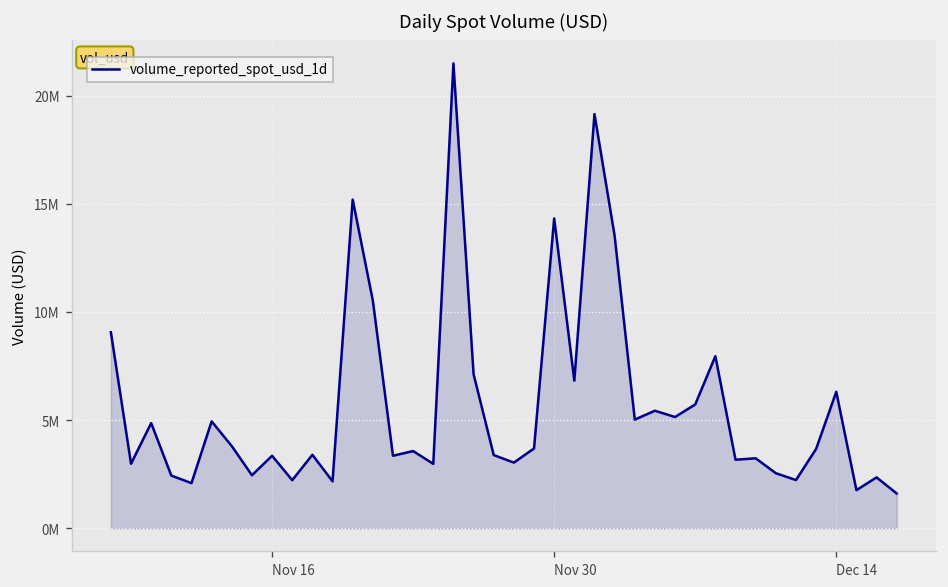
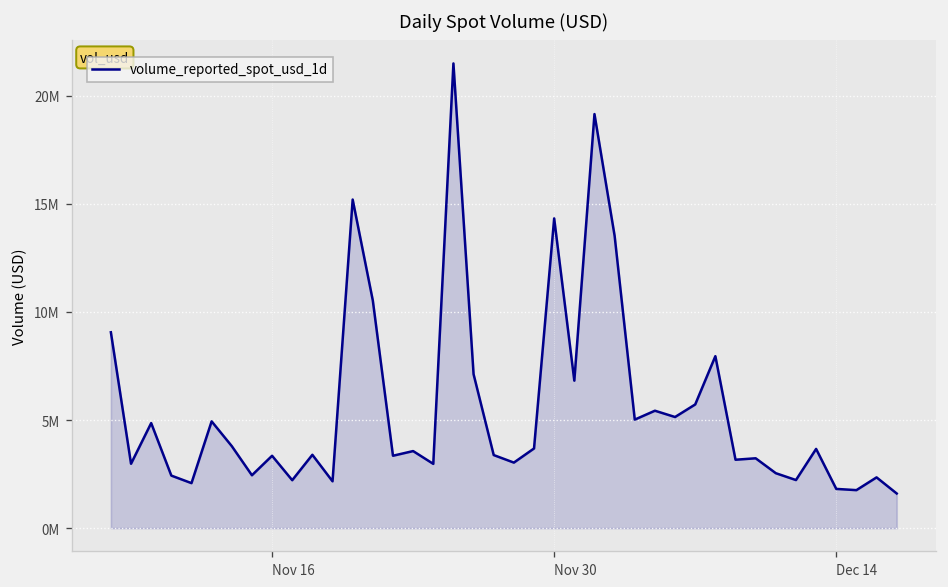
  {
    "Nov 16": 3300000,
    "Nov 30": 14300000,
-   "Dec 14": 6300000
+   "Dec 14": 1800000
  }
